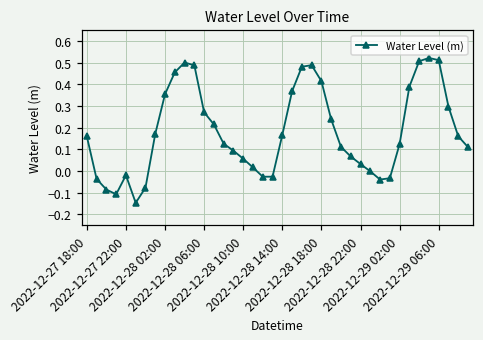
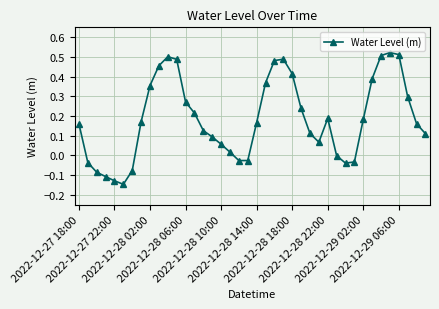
  {
    "2022-12-27 18:00": 0.16,
-   "2022-12-27 22:00": -0.02,
+   "2022-12-27 22:00": -0.13,
    "2022-12-28 02:00": 0.35,
    "2022-12-28 06:00": 0.27,
    "2022-12-28 10:00": 0.06,
    "2022-12-28 14:00": 0.17,
    "2022-12-28 18:00": 0.41,
-   "2022-12-28 22:00": 0.03,
-   "2022-12-29 02:00": 0.12,
+   "2022-12-28 22:00": 0.19,
+   "2022-12-29 02:00": 0.18,
    "2022-12-29 06:00": 0.51
  }
